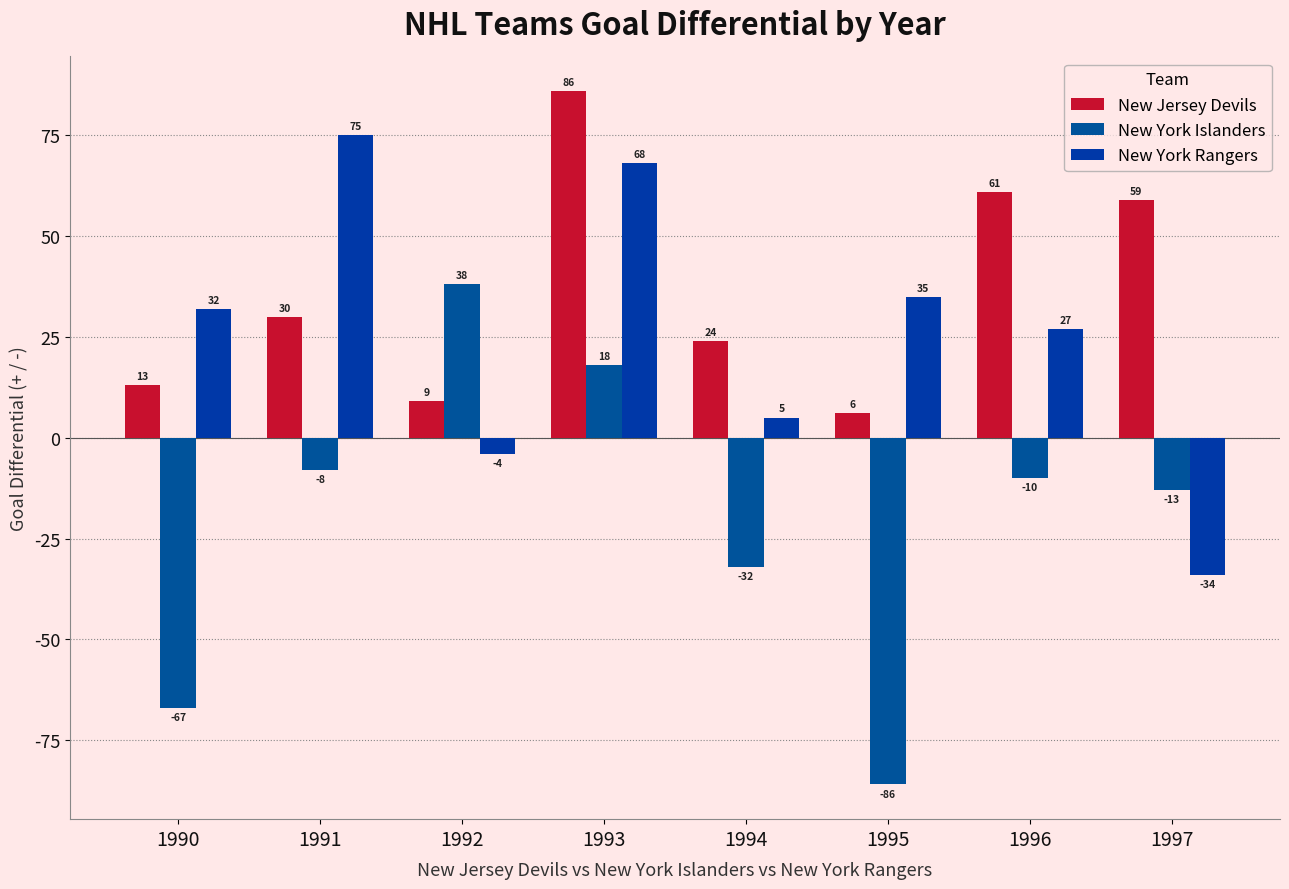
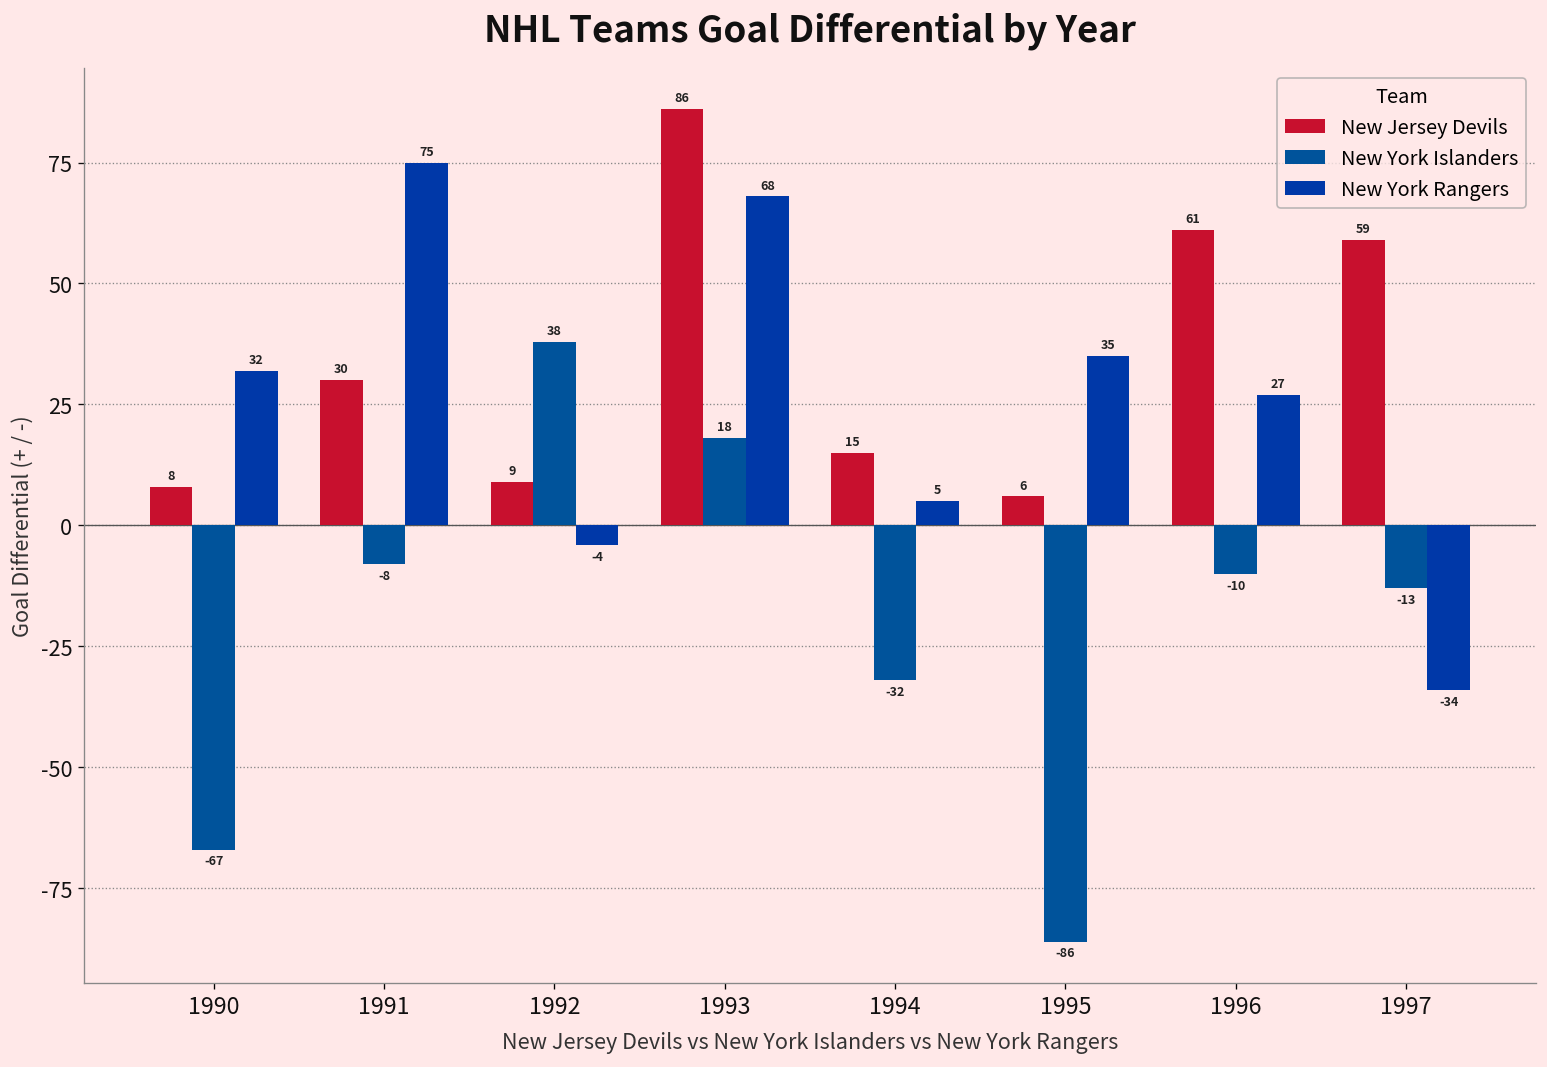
  {
    "New Jersey Devils": {
-     "1990": 13,
+     "1990": 8,
      "1991": 30,
      "1992": 9,
      "1993": 86,
-     "1994": 24,
+     "1994": 15,
      "1995": 6,
      "1996": 61,
      "1997": 59
    }
  }
